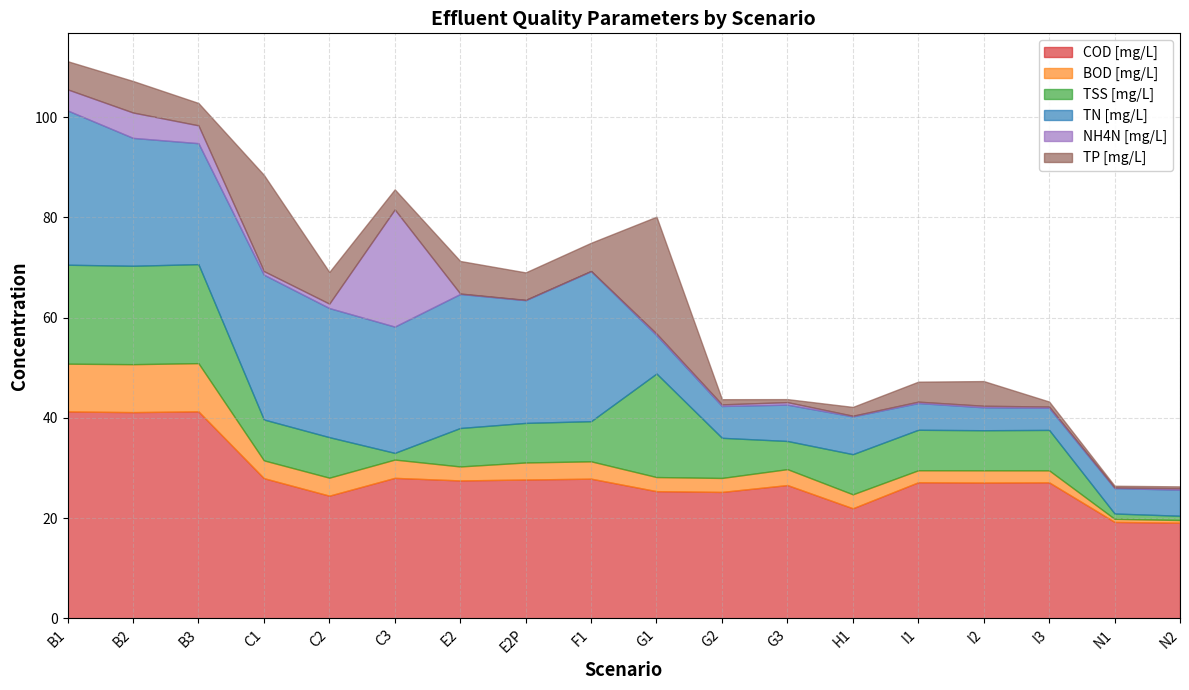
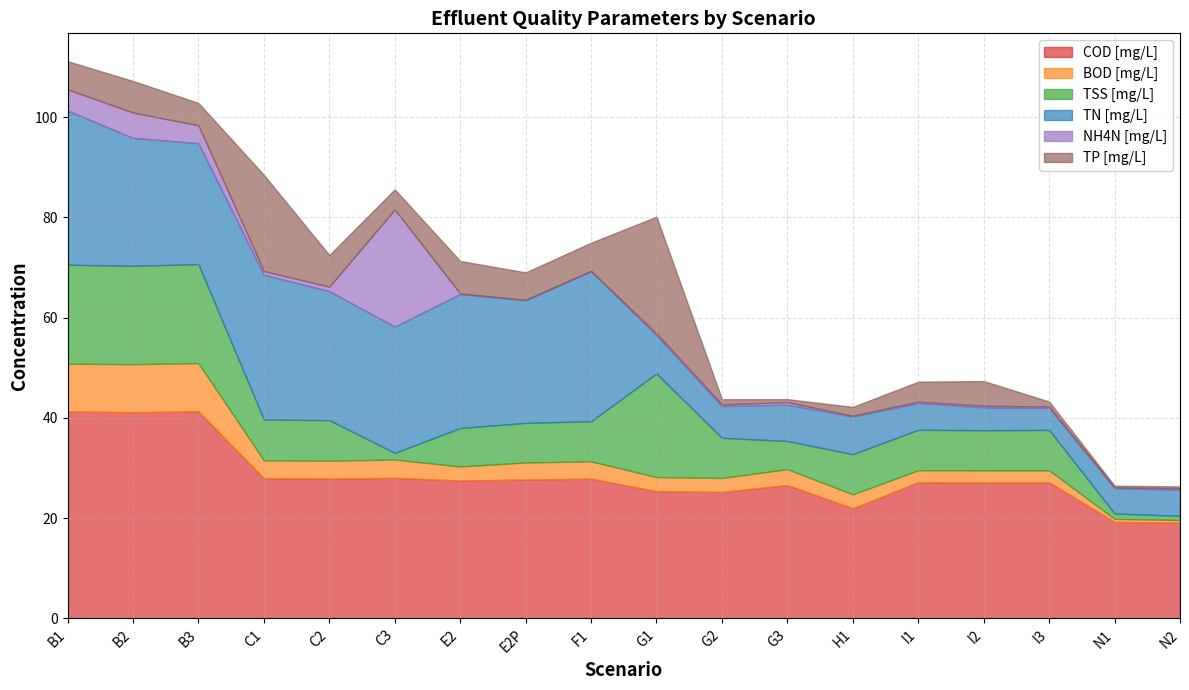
  {
    "COD [mg/L]": {
      "B1": 41,
      "B2": 41,
      "B3": 41,
      "C1": 28,
-     "C2": 24,
+     "C2": 28,
      "C3": 28,
      "E2": 28,
      "E2P": 28,
      "F1": 28,
      "G1": 25,
      "G2": 25,
      "G3": 27,
      "H1": 22,
      "I1": 27,
      "I2": 27,
      "I3": 27,
      "N1": 19,
      "N2": 19
    },
    "BOD [mg/L]": {
      "B1": 10,
      "B2": 10,
      "B3": 10,
      "C1": 4,
      "C2": 4,
      "C3": 4,
      "E2": 3,
      "E2P": 3,
      "F1": 3,
      "G1": 3,
      "G2": 3,
      "G3": 3,
      "H1": 3,
      "I1": 2,
      "I2": 2,
      "I3": 2,
      "N1": 1,
      "N2": 1
    },
    "TSS [mg/L]": {
      "B1": 20,
      "B2": 20,
      "B3": 20,
      "C1": 8,
      "C2": 8,
      "C3": 1,
      "E2": 8,
      "E2P": 8,
      "F1": 8,
      "G1": 21,
      "G2": 8,
      "G3": 6,
      "H1": 8,
      "I1": 8,
      "I2": 8,
      "I3": 8,
      "N1": 1,
      "N2": 1
    },
    "TN [mg/L]": {
      "B1": 31,
      "B2": 26,
      "B3": 24,
      "C1": 29,
      "C2": 26,
      "C3": 25
    },
    "NH4N [mg/L]": {
      "B1": 4,
      "B2": 5,
      "B3": 4,
      "C1": 1,
      "C2": 1,
      "C3": 23
    },
    "TP [mg/L]": {
      "B1": 6,
      "B2": 6,
      "B3": 4,
      "C1": 19,
      "C2": 6,
      "C3": 4,
      "E2": 6,
      "E2P": 5,
      "F1": 6,
      "G1": 23,
      "G2": 1,
      "G3": 1,
      "H1": 2,
      "I1": 4,
      "I2": 5,
      "I3": 1
    }
  }
